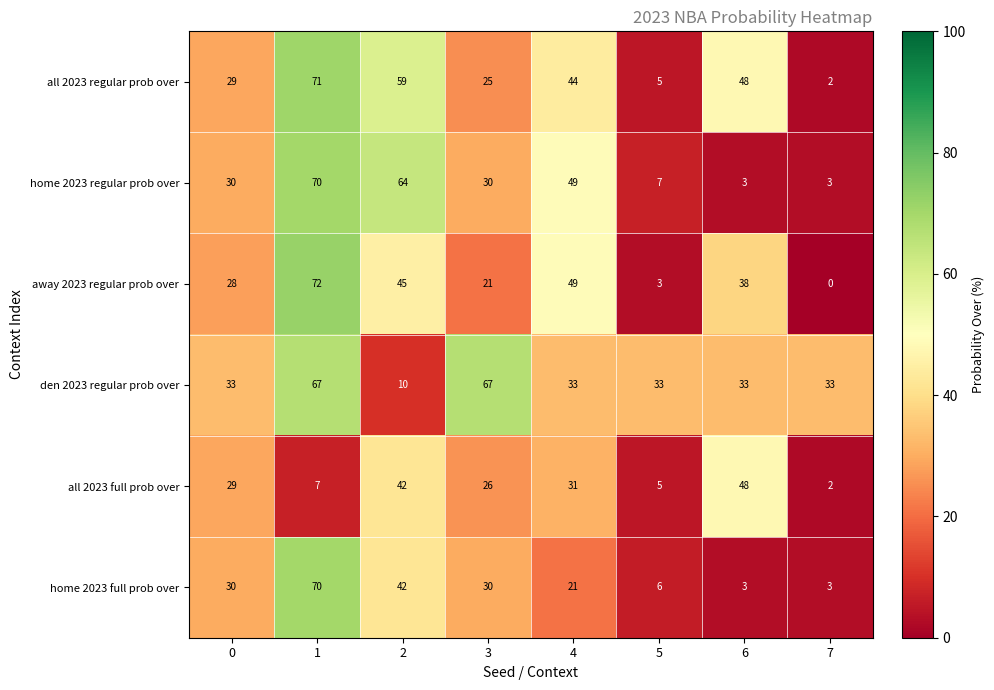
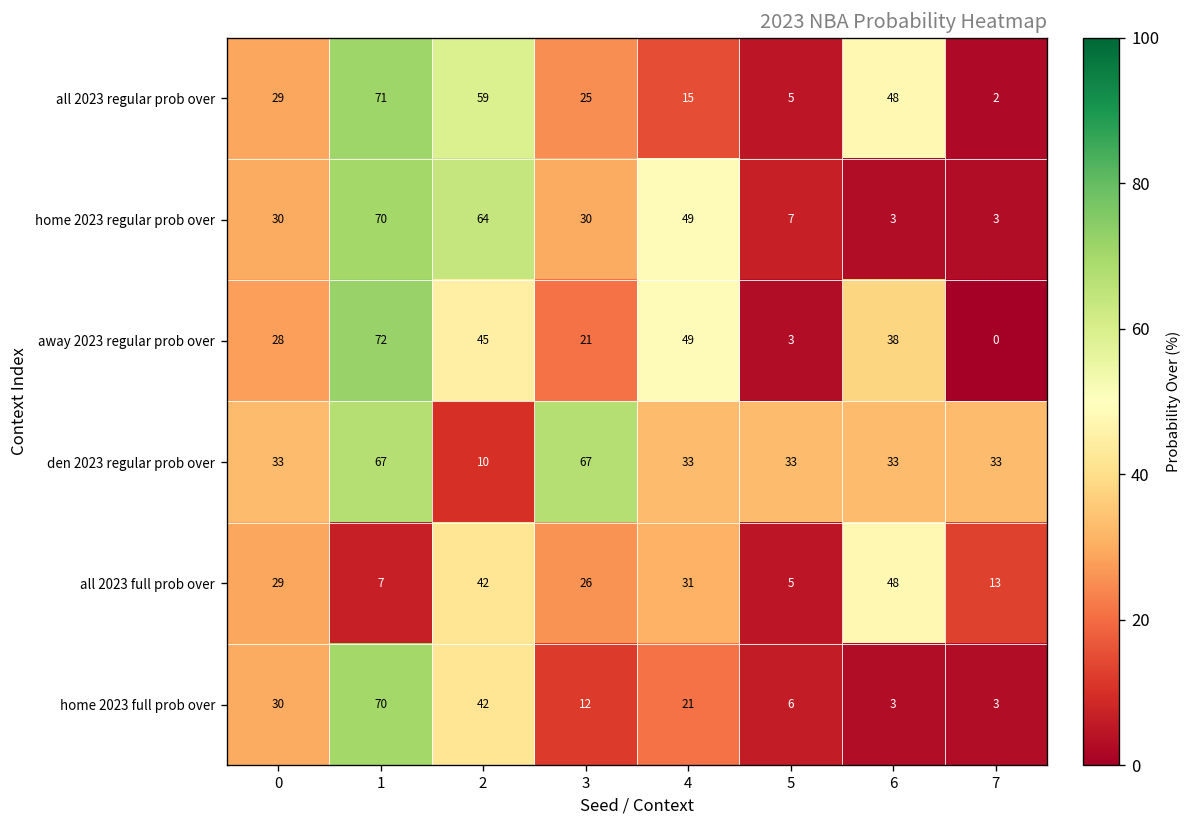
  {
    "all 2023 regular prob over": {
      "0": 29,
      "1": 71,
      "2": 59,
      "3": 25,
-     "4": 44,
+     "4": 15,
      "5": 5,
      "6": 48,
      "7": 2
    },
    "home 2023 regular prob over": {
      "0": 30,
      "1": 70,
      "2": 64,
      "3": 30,
      "4": 49,
      "5": 7,
      "6": 3,
      "7": 3
    },
    "away 2023 regular prob over": {
      "0": 28,
      "1": 72,
      "2": 45,
      "3": 21,
      "4": 49,
      "5": 3,
      "6": 38,
      "7": 0
    },
    "den 2023 regular prob over": {
      "0": 33,
      "1": 67,
      "2": 10,
      "3": 67,
      "4": 33,
      "5": 33,
      "6": 33,
      "7": 33
    },
    "all 2023 full prob over": {
      "0": 29,
      "1": 7,
      "2": 42,
      "3": 26,
      "4": 31,
      "5": 5,
      "6": 48,
-     "7": 2
+     "7": 13
    },
    "home 2023 full prob over": {
      "0": 30,
      "1": 70,
      "2": 42,
-     "3": 30,
+     "3": 12,
      "4": 21,
      "5": 6,
      "6": 3,
      "7": 3
    }
  }
